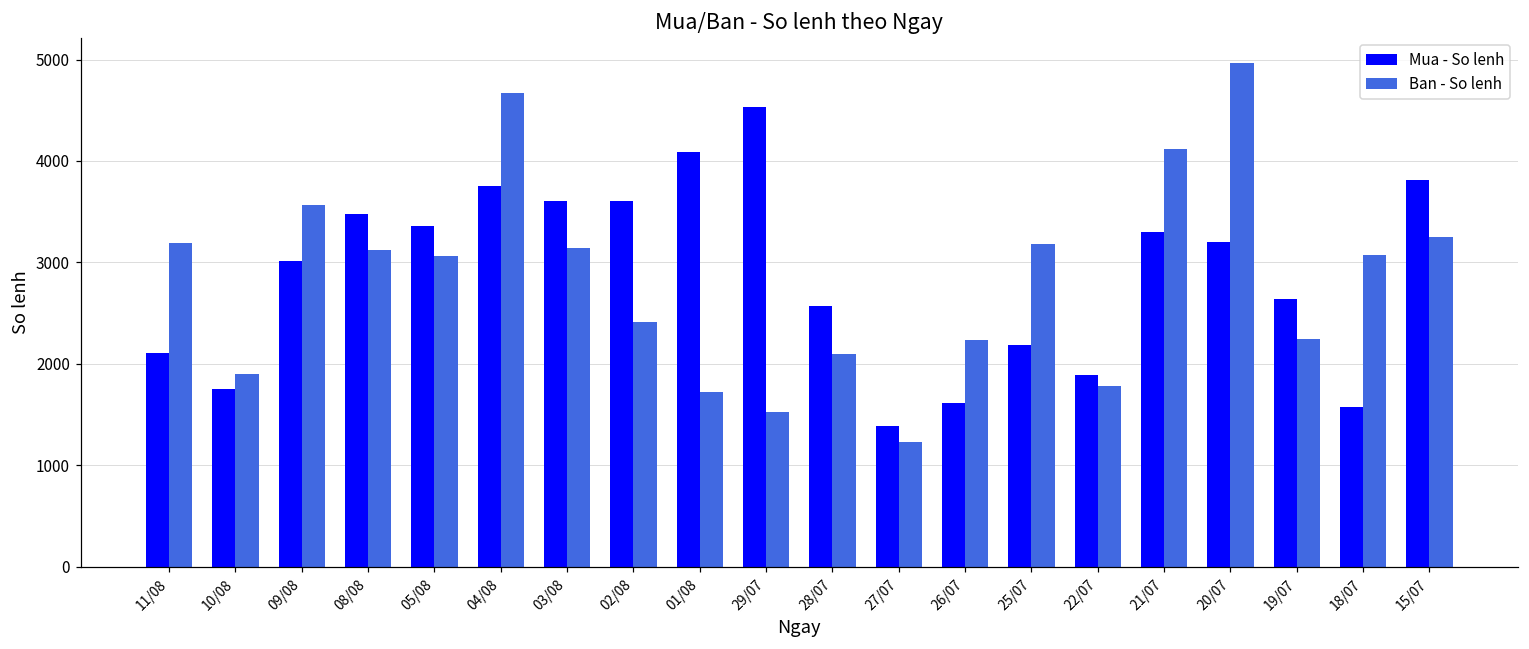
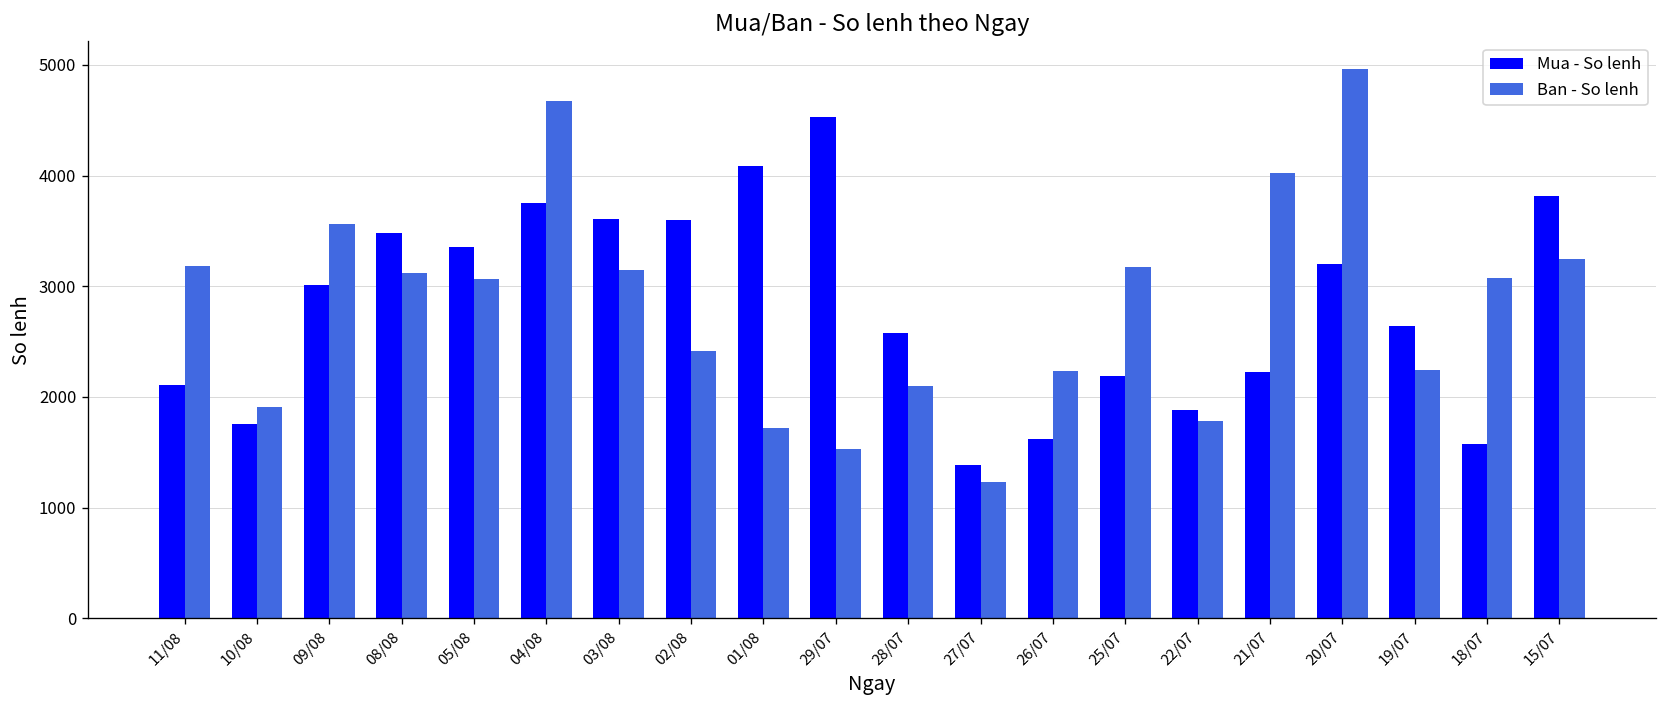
  {
    "Mua - So lenh": {
      "11/08": 2100,
      "10/08": 1800,
      "09/08": 3000,
      "08/08": 3500,
      "05/08": 3400,
      "04/08": 3700,
      "03/08": 3600,
      "02/08": 3600,
      "01/08": 4100,
      "29/07": 4500,
      "28/07": 2600,
      "27/07": 1400,
      "26/07": 1600,
      "25/07": 2200,
      "22/07": 1900,
-     "21/07": 3300,
+     "21/07": 2200,
      "20/07": 3200,
      "19/07": 2600,
      "18/07": 1600,
      "15/07": 3800
    },
    "Ban - So lenh": {
      "11/08": 3200,
      "10/08": 1900,
      "09/08": 3600,
      "08/08": 3100,
      "05/08": 3100,
      "04/08": 4700,
      "03/08": 3100,
      "02/08": 2400,
      "01/08": 1700,
      "29/07": 1500,
      "28/07": 2100,
      "27/07": 1200,
      "26/07": 2200,
      "25/07": 3200,
      "22/07": 1800,
-     "21/07": 4100,
+     "21/07": 4000,
      "20/07": 5000,
      "19/07": 2200,
      "18/07": 3100,
      "15/07": 3200
    }
  }
